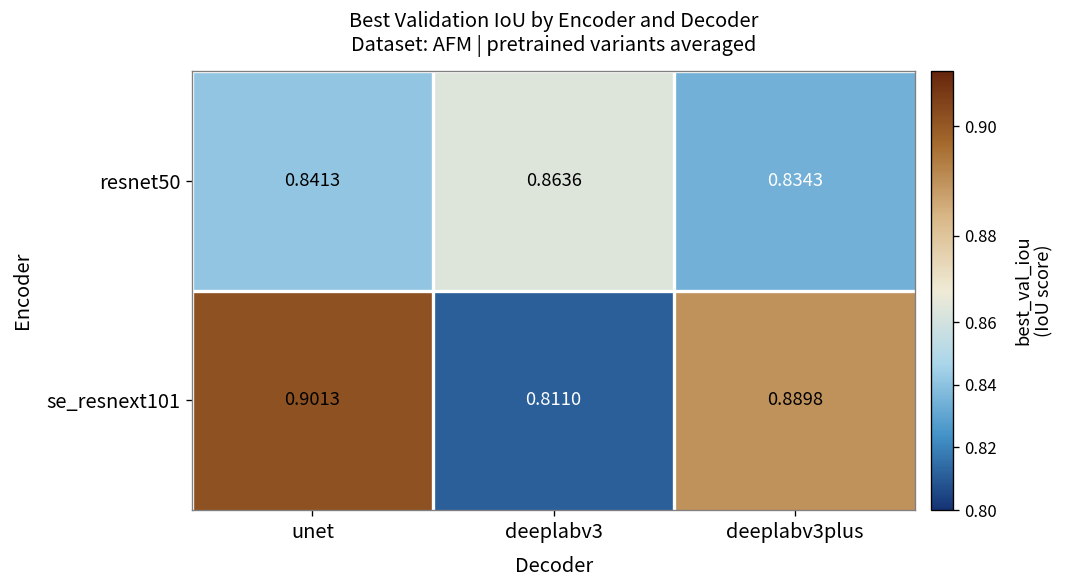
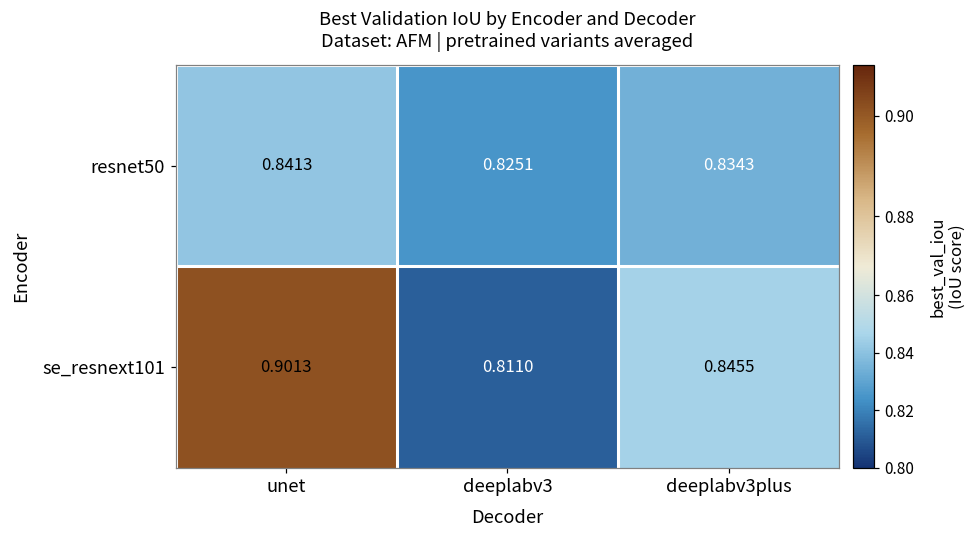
  {
    "resnet50": {
      "unet": 0.8413,
-     "deeplabv3": 0.8636,
+     "deeplabv3": 0.8251,
      "deeplabv3plus": 0.8343
    },
    "se_resnext101": {
      "unet": 0.9013,
      "deeplabv3": 0.8110,
-     "deeplabv3plus": 0.8898
+     "deeplabv3plus": 0.8455
    }
  }
